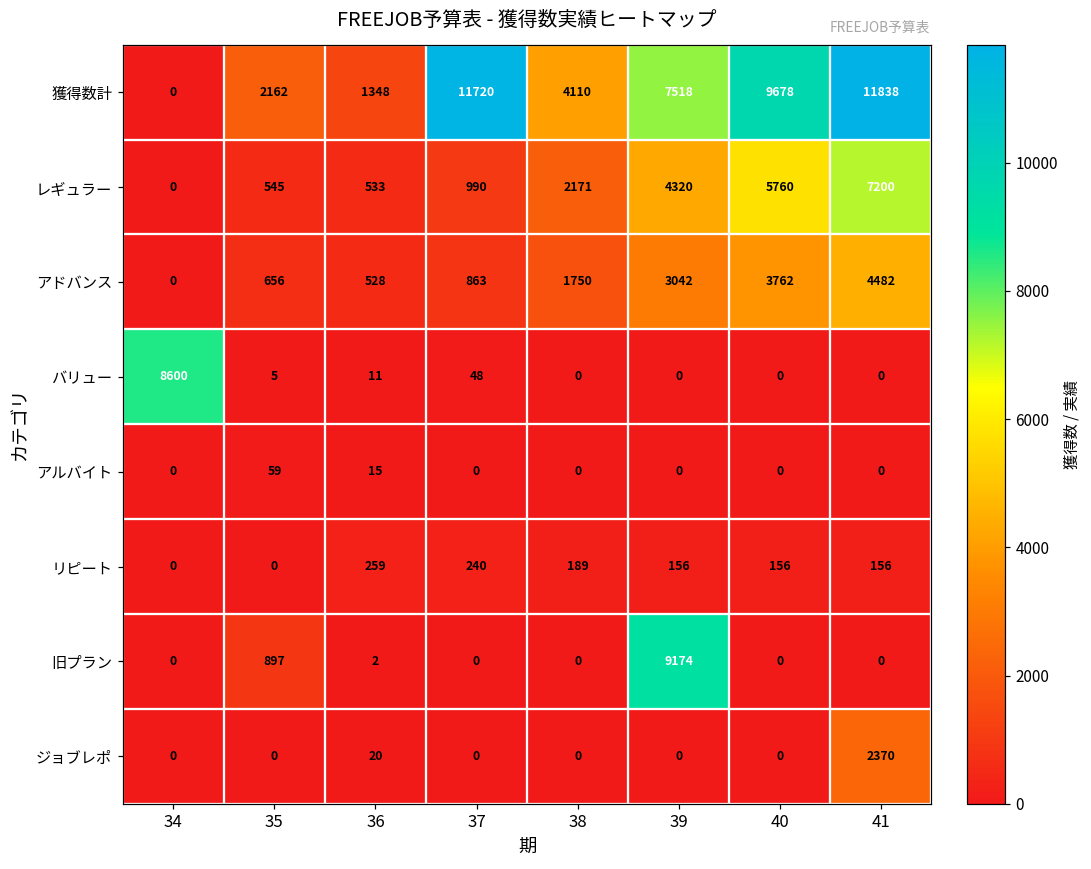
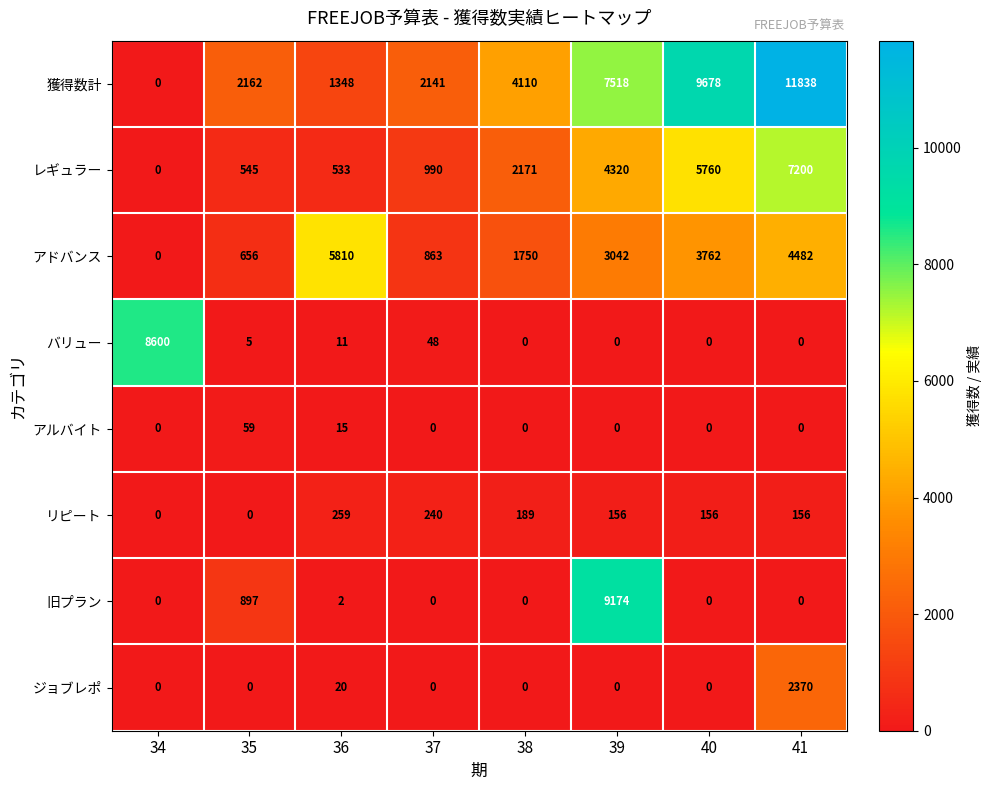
  {
    "獲得数計": {
      "34": 0,
      "35": 2162,
      "36": 1348,
-     "37": 11720,
+     "37": 2141,
      "38": 4110,
      "39": 7518,
      "40": 9678,
      "41": 11838
    },
    "レギュラー": {
      "34": 0,
      "35": 545,
      "36": 533,
      "37": 990,
      "38": 2171,
      "39": 4320,
      "40": 5760,
      "41": 7200
    },
    "アドバンス": {
      "34": 0,
      "35": 656,
-     "36": 528,
+     "36": 5810,
      "37": 863,
      "38": 1750,
      "39": 3042,
      "40": 3762,
      "41": 4482
    },
    "バリュー": {
      "34": 8600,
      "35": 5,
      "36": 11,
      "37": 48,
      "38": 0,
      "39": 0,
      "40": 0,
      "41": 0
    },
    "アルバイト": {
      "34": 0,
      "35": 59,
      "36": 15,
      "37": 0,
      "38": 0,
      "39": 0,
      "40": 0,
      "41": 0
    },
    "リピート": {
      "34": 0,
      "35": 0,
      "36": 259,
      "37": 240,
      "38": 189,
      "39": 156,
      "40": 156,
      "41": 156
    },
    "旧プラン": {
      "34": 0,
      "35": 897,
      "36": 2,
      "37": 0,
      "38": 0,
      "39": 9174,
      "40": 0,
      "41": 0
    },
    "ジョブレポ": {
      "34": 0,
      "35": 0,
      "36": 20,
      "37": 0,
      "38": 0,
      "39": 0,
      "40": 0,
      "41": 2370
    }
  }
